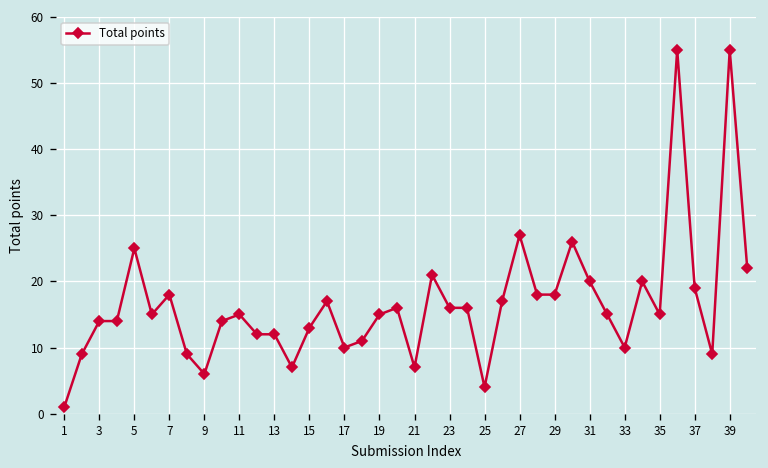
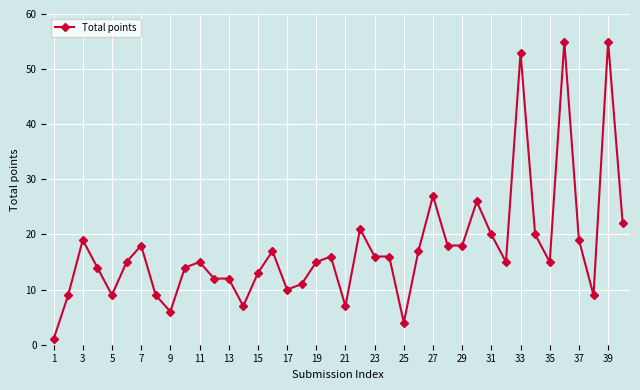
  {
    "1": 1,
-   "3": 14,
-   "5": 25,
+   "3": 19,
+   "5": 9,
    "7": 18,
    "9": 6,
    "11": 15,
    "13": 12,
    "15": 13,
    "17": 10,
    "19": 15,
    "21": 7,
    "23": 16,
    "25": 4,
    "27": 27,
    "29": 18,
    "31": 20,
-   "33": 10,
+   "33": 53,
    "35": 15,
    "37": 19,
    "39": 55
  }
